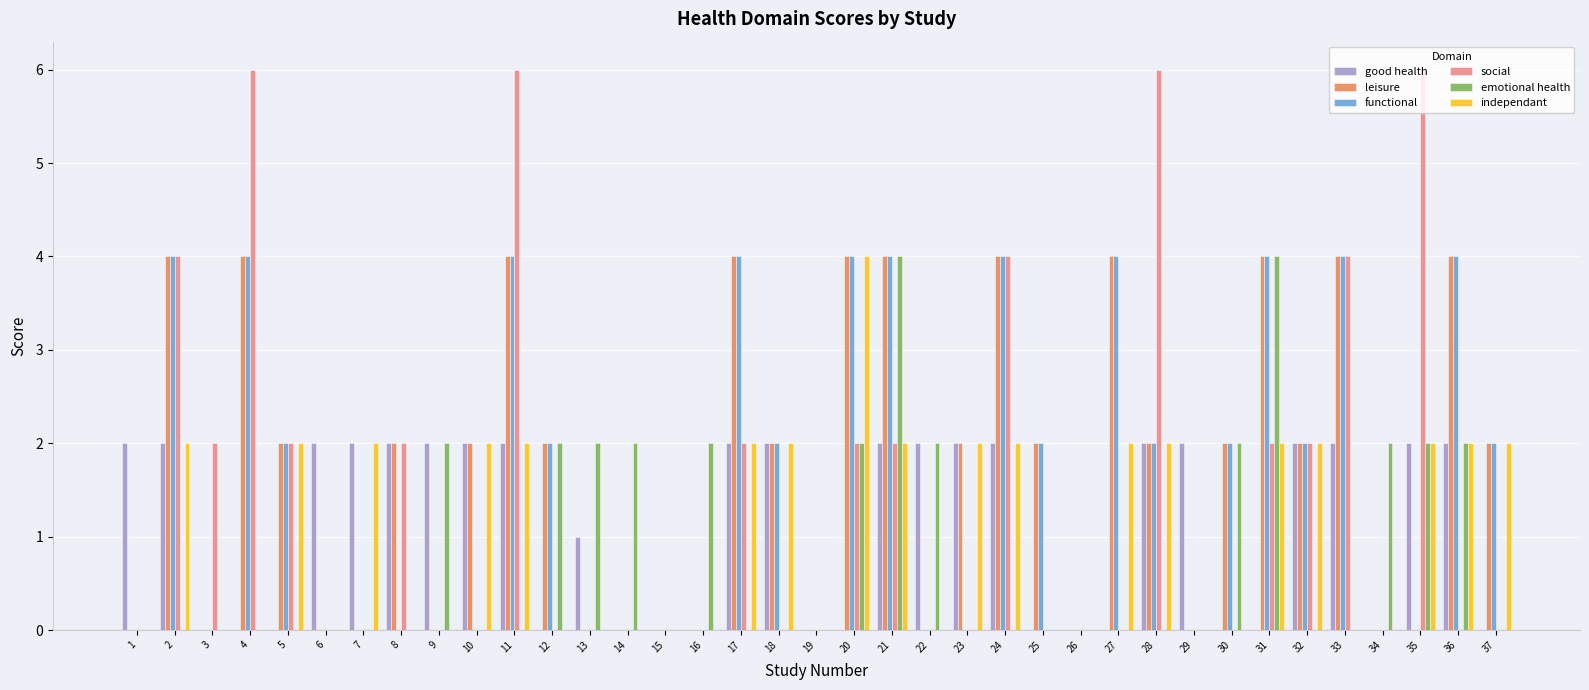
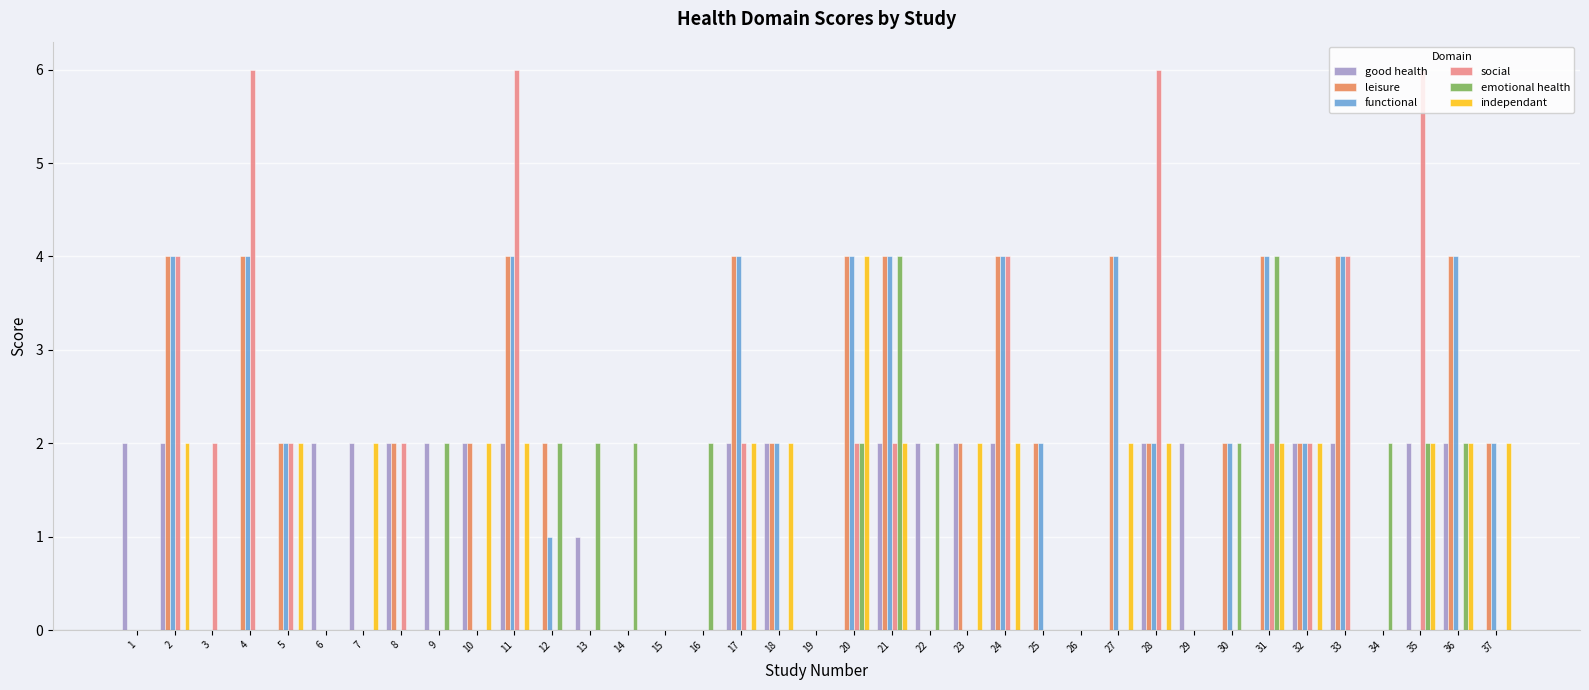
  {
    "good health": {
      "1": 2,
      "2": 2,
      "3": 0,
      "4": 0,
      "5": 0,
      "6": 2,
      "7": 2,
      "8": 2,
      "9": 2,
      "10": 2,
      "11": 2,
      "12": 0,
      "13": 1,
      "14": 0,
      "15": 0,
      "16": 0,
      "17": 2,
      "18": 2,
      "19": 0,
      "20": 0,
      "21": 2,
      "22": 2,
      "23": 2,
      "24": 2,
      "25": 0,
      "26": 0,
      "27": 0,
      "28": 2,
      "29": 2,
      "30": 0,
      "31": 0,
      "32": 2,
      "33": 2,
      "34": 0,
      "35": 2,
      "36": 2,
      "37": 0
    },
    "functional": {
      "1": 0,
      "2": 4,
      "3": 0,
      "4": 4,
      "5": 2,
      "6": 0,
      "7": 0,
      "8": 0,
      "9": 0,
      "10": 0,
      "11": 4,
-     "12": 2,
+     "12": 1,
      "13": 0,
      "14": 0,
      "15": 0,
      "16": 0,
      "17": 4,
      "18": 2,
      "19": 0,
      "20": 4,
      "21": 4,
      "22": 0,
      "23": 0,
      "24": 4,
      "25": 2,
      "26": 0,
      "27": 4,
      "28": 2,
      "29": 0,
      "30": 2,
      "31": 4,
      "32": 2,
      "33": 4,
      "34": 0,
      "35": 0,
      "36": 4,
      "37": 2
    },
    "emotional health": {
      "1": 0,
      "2": 0,
      "3": 0,
      "4": 0,
      "5": 0,
      "6": 0,
      "7": 0,
      "8": 0,
      "9": 2,
      "10": 0,
      "11": 0,
      "12": 2,
      "13": 2,
      "14": 2,
      "15": 0,
      "16": 2,
      "17": 0,
      "18": 0,
      "19": 0,
      "20": 2,
      "21": 4,
      "22": 2,
      "23": 0,
      "24": 0,
      "25": 0,
      "26": 0,
      "27": 0,
      "28": 0,
      "29": 0,
      "30": 2,
      "31": 4,
      "32": 0,
      "33": 0,
      "34": 2,
      "35": 2,
      "36": 2,
      "37": 0
    },
    "independant": {
      "1": 0,
      "2": 2,
      "3": 0,
      "4": 0,
      "5": 2,
      "6": 0,
      "7": 2,
      "8": 0,
      "9": 0,
      "10": 2,
      "11": 2,
      "12": 0,
      "13": 0,
      "14": 0,
      "15": 0,
      "16": 0,
      "17": 2,
      "18": 2,
      "19": 0,
      "20": 4,
      "21": 2,
      "22": 0,
      "23": 2,
      "24": 2,
      "25": 0,
      "26": 0,
      "27": 2,
      "28": 2,
      "29": 0,
      "30": 0,
      "31": 2,
      "32": 2,
      "33": 0,
      "34": 0,
      "35": 2,
      "36": 2,
      "37": 2
    }
  }
